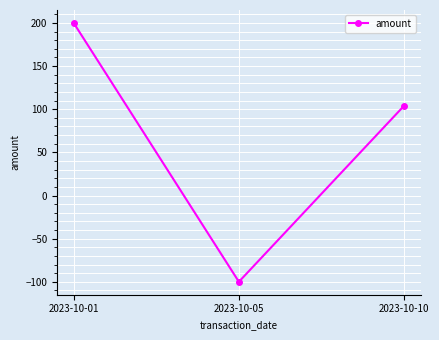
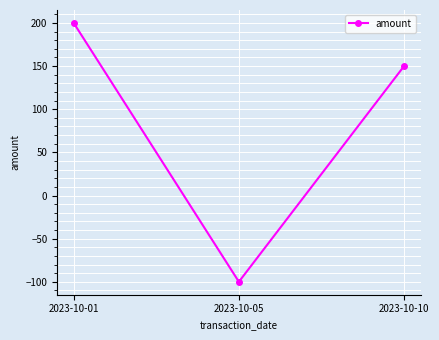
  {
    "2023-10-01": 200,
    "2023-10-05": -100,
-   "2023-10-10": 100
+   "2023-10-10": 150
  }
